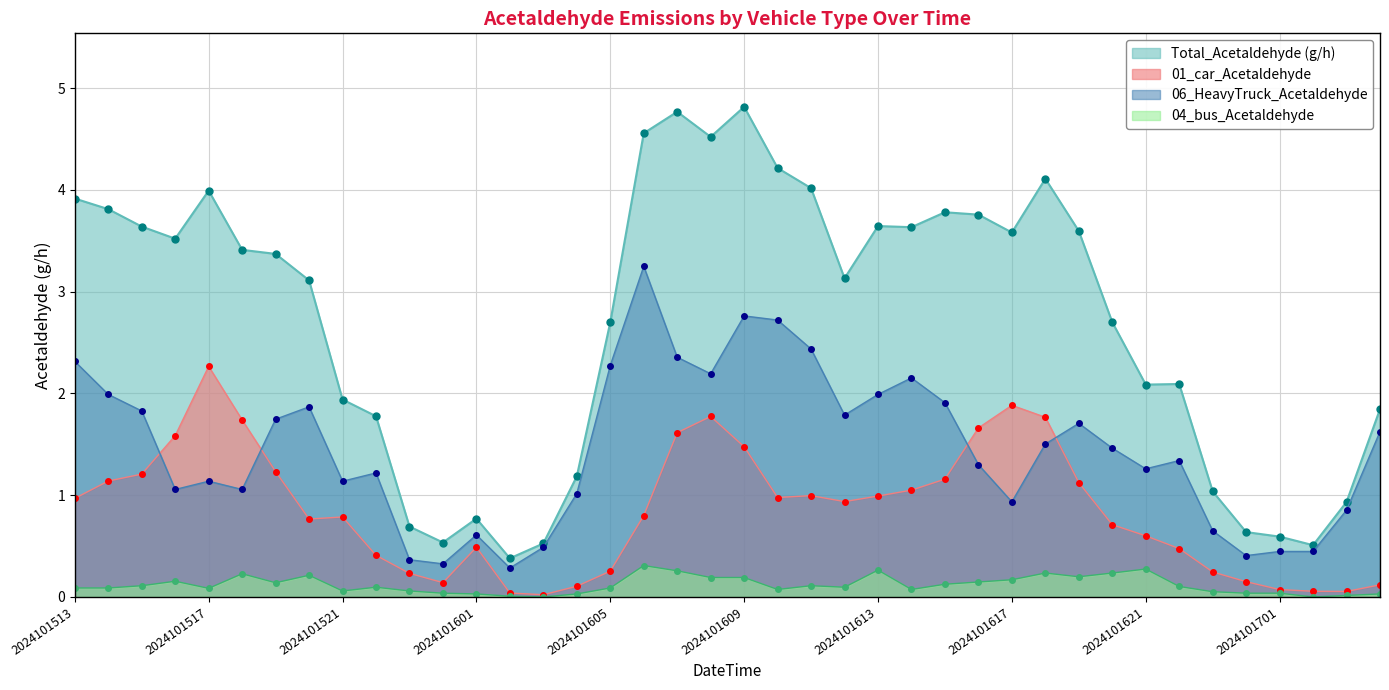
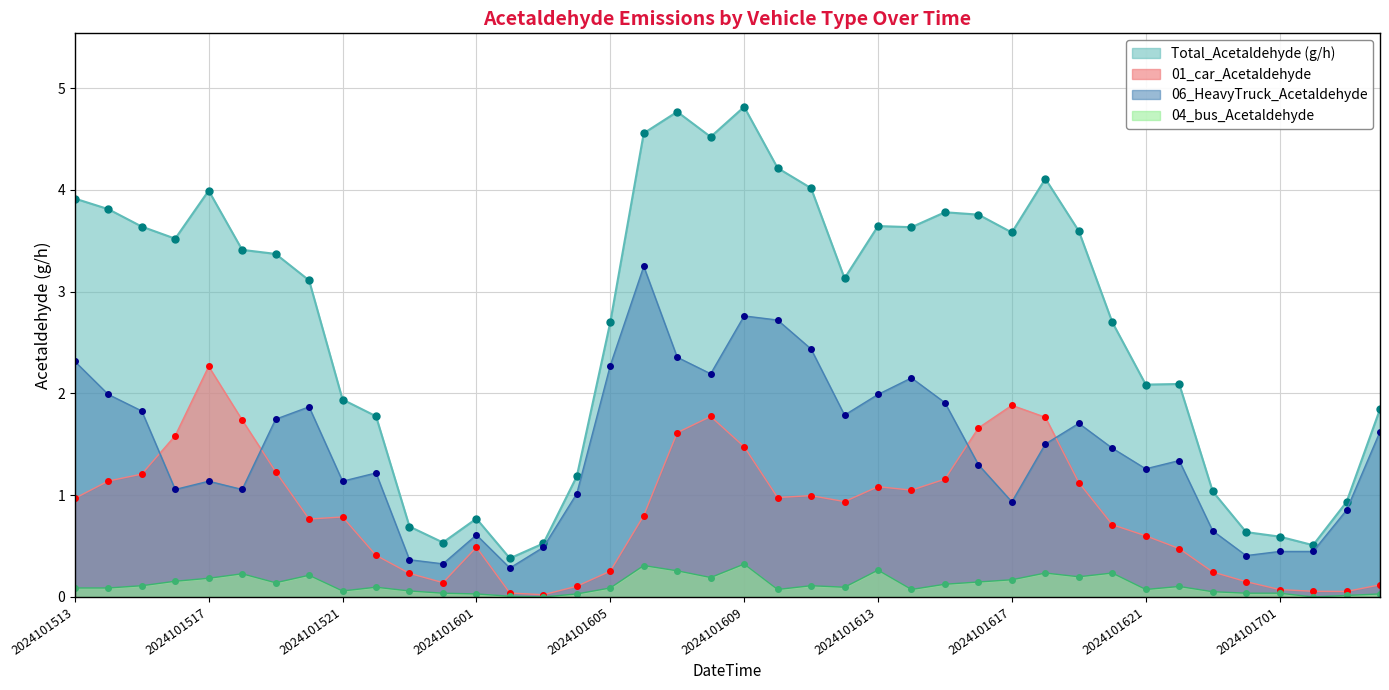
  {
    "01_car_Acetaldehyde": {
      "2024101513": 0.97,
      "2024101517": 2.26,
      "2024101521": 0.79,
      "2024101601": 0.49,
      "2024101605": 0.25,
      "2024101609": 1.48,
-     "2024101613": 0.99,
+     "2024101613": 1.08,
      "2024101617": 1.88,
      "2024101621": 0.60,
      "2024101701": 0.07
    },
    "04_bus_Acetaldehyde": {
      "2024101513": 0.09,
-     "2024101517": 0.08,
+     "2024101517": 0.18,
      "2024101521": 0.06,
      "2024101601": 0.03,
      "2024101605": 0.09,
-     "2024101609": 0.19,
+     "2024101609": 0.32,
      "2024101613": 0.26,
      "2024101617": 0.17,
-     "2024101621": 0.27,
+     "2024101621": 0.07,
      "2024101701": 0.04
    }
  }
